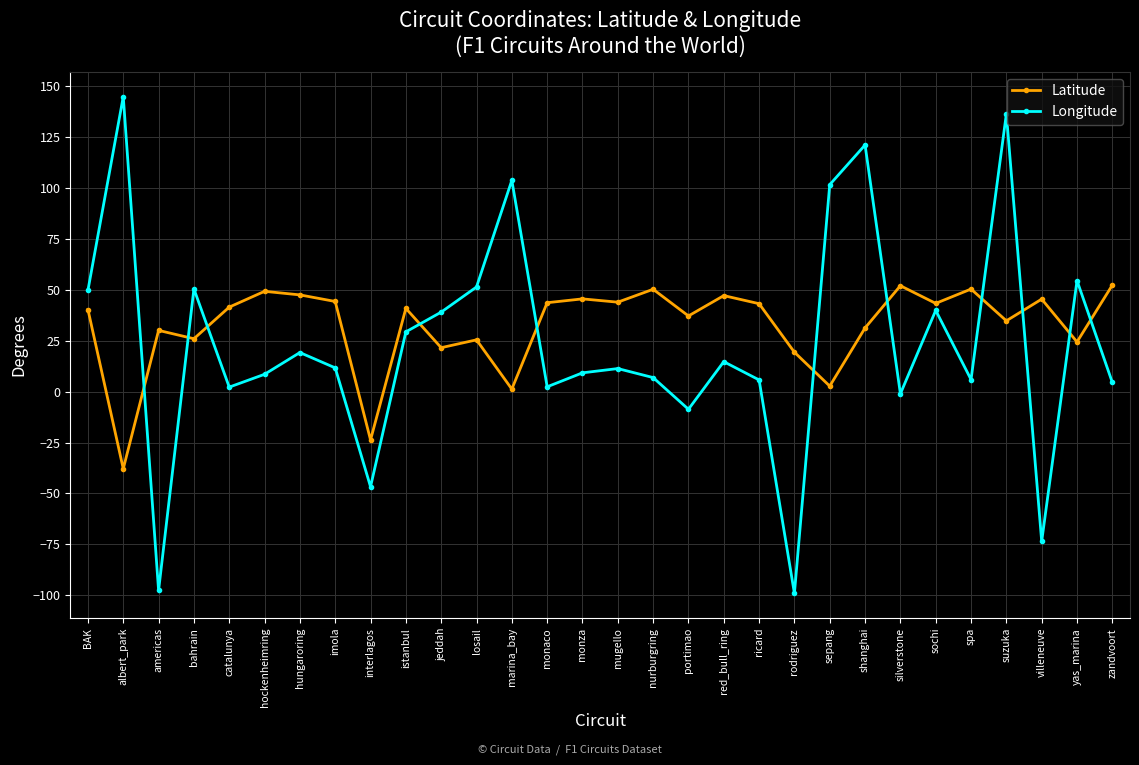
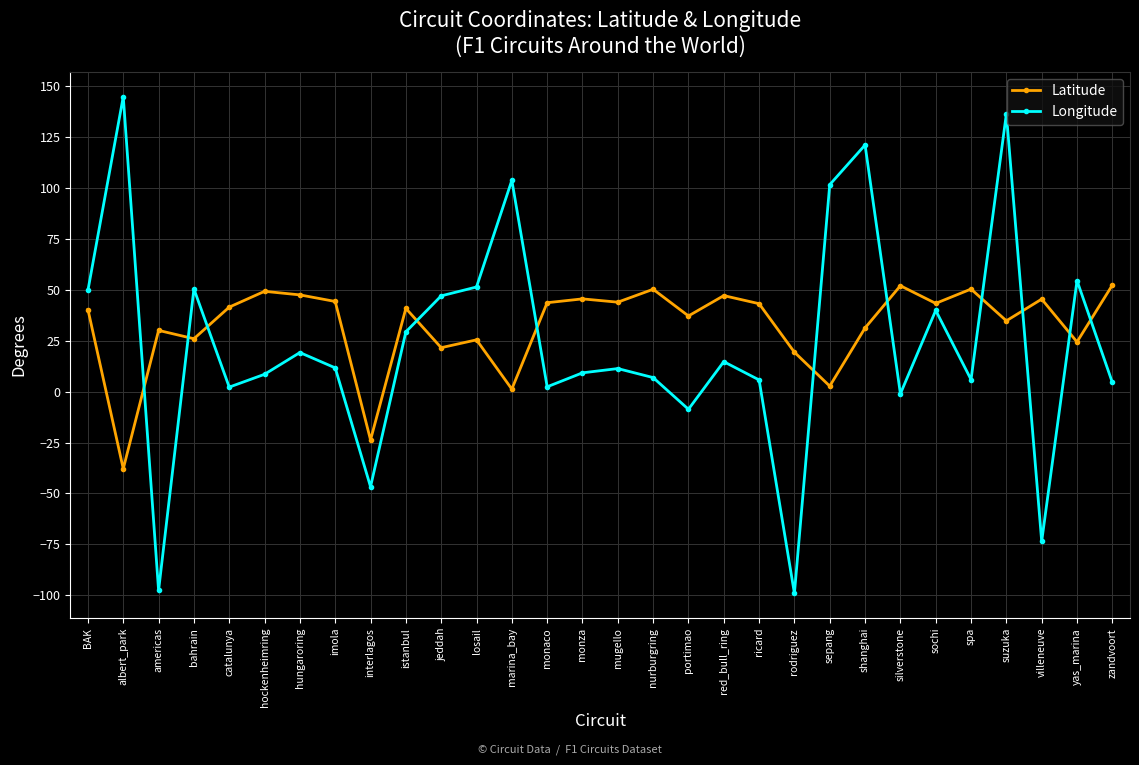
  {
    "Latitude": {
      "BAK": 40,
      "albert_park": -38,
      "americas": 30,
      "bahrain": 26,
      "catalunya": 42,
      "hockenheimring": 49,
      "hungaroring": 48,
      "imola": 44,
      "interlagos": -24,
      "istanbul": 41,
      "jeddah": 22,
      "losail": 25,
      "marina_bay": 1,
      "monaco": 44,
      "monza": 46,
      "mugello": 44,
      "nurburgring": 50,
      "portimao": 37,
      "red_bull_ring": 47,
      "ricard": 43,
      "rodriguez": 19,
      "sepang": 3,
      "shanghai": 31,
      "silverstone": 52,
      "sochi": 43,
      "spa": 50,
      "suzuka": 35,
      "villeneuve": 46,
      "yas_marina": 24,
      "zandvoort": 52
    },
    "Longitude": {
      "BAK": 50,
      "albert_park": 145,
      "americas": -98,
      "bahrain": 51,
      "catalunya": 2,
      "hockenheimring": 9,
      "hungaroring": 19,
      "imola": 12,
      "interlagos": -47,
      "istanbul": 29,
-     "jeddah": 39,
+     "jeddah": 47,
      "losail": 51,
      "marina_bay": 104,
      "monaco": 2,
      "monza": 9,
      "mugello": 11,
      "nurburgring": 7,
      "portimao": -9,
      "red_bull_ring": 15,
      "ricard": 6,
      "rodriguez": -99,
      "sepang": 102,
      "shanghai": 121,
      "silverstone": -1,
      "sochi": 40,
      "spa": 6,
      "suzuka": 137,
      "villeneuve": -74,
      "yas_marina": 55,
      "zandvoort": 5
    }
  }
